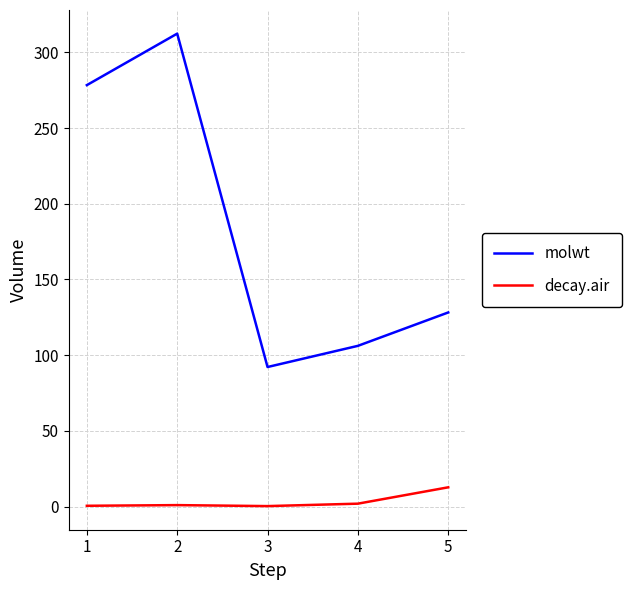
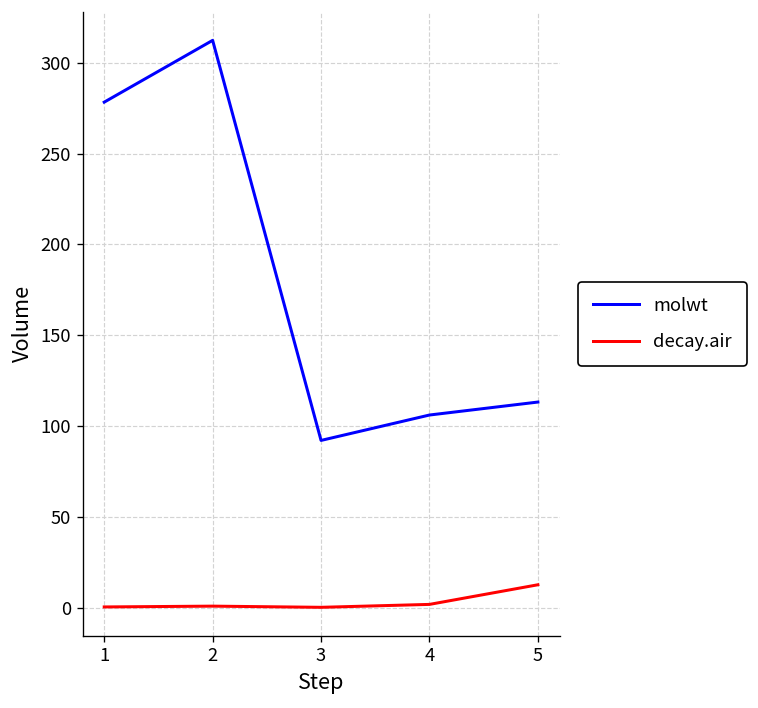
  {
    "molwt": {
      "1": 278,
      "2": 312,
      "3": 92,
      "4": 106,
-     "5": 128
+     "5": 113
    },
    "decay.air": {
      "1": 0,
      "2": 1,
      "3": 0,
      "4": 2,
      "5": 13
    }
  }
